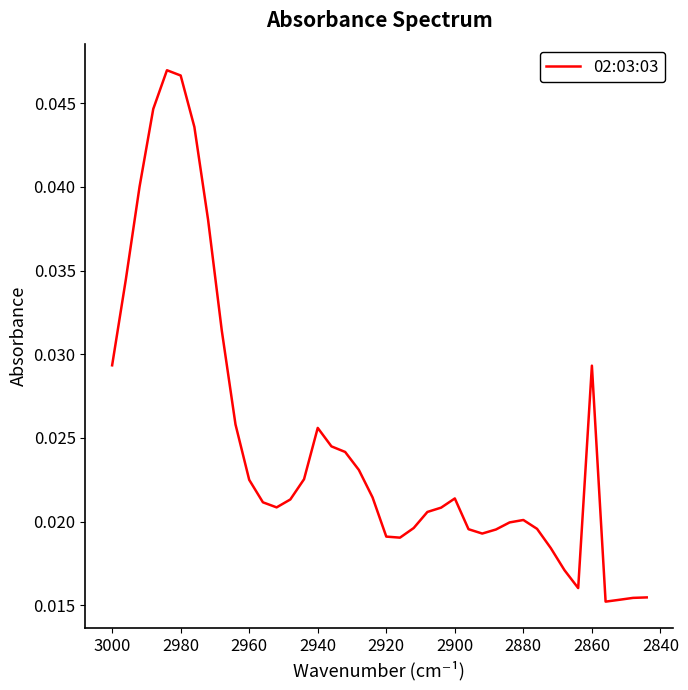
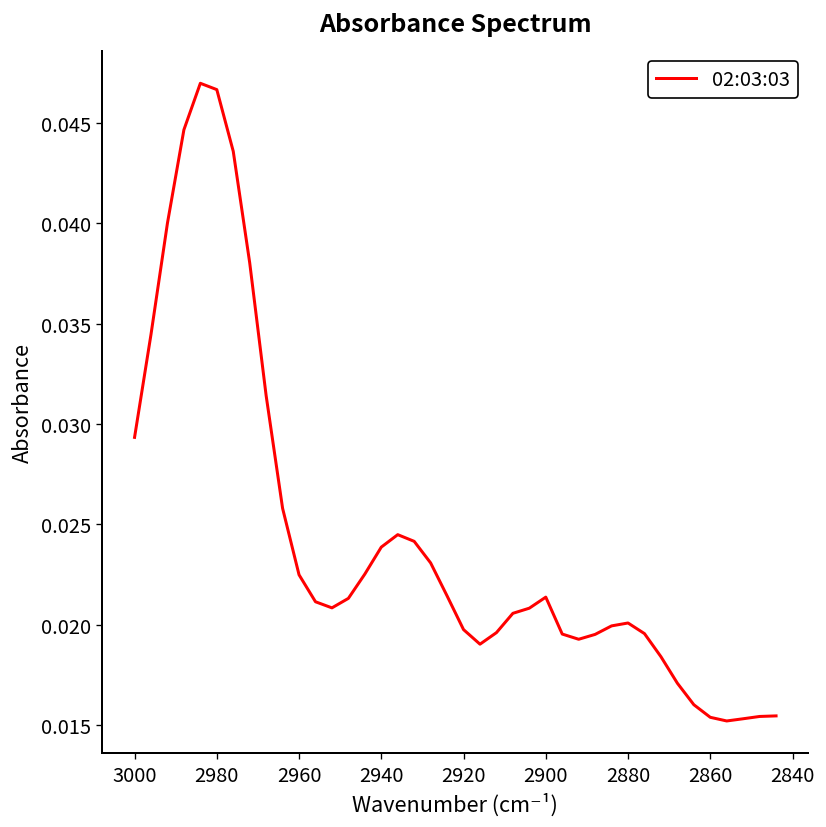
  {
    "3000": 0.0293,
    "2980": 0.0467,
    "2960": 0.0225,
-   "2940": 0.0256,
-   "2920": 0.0191,
+   "2940": 0.0239,
+   "2920": 0.0198,
    "2900": 0.0214,
    "2880": 0.0201,
-   "2860": 0.0293
+   "2860": 0.0154
  }
